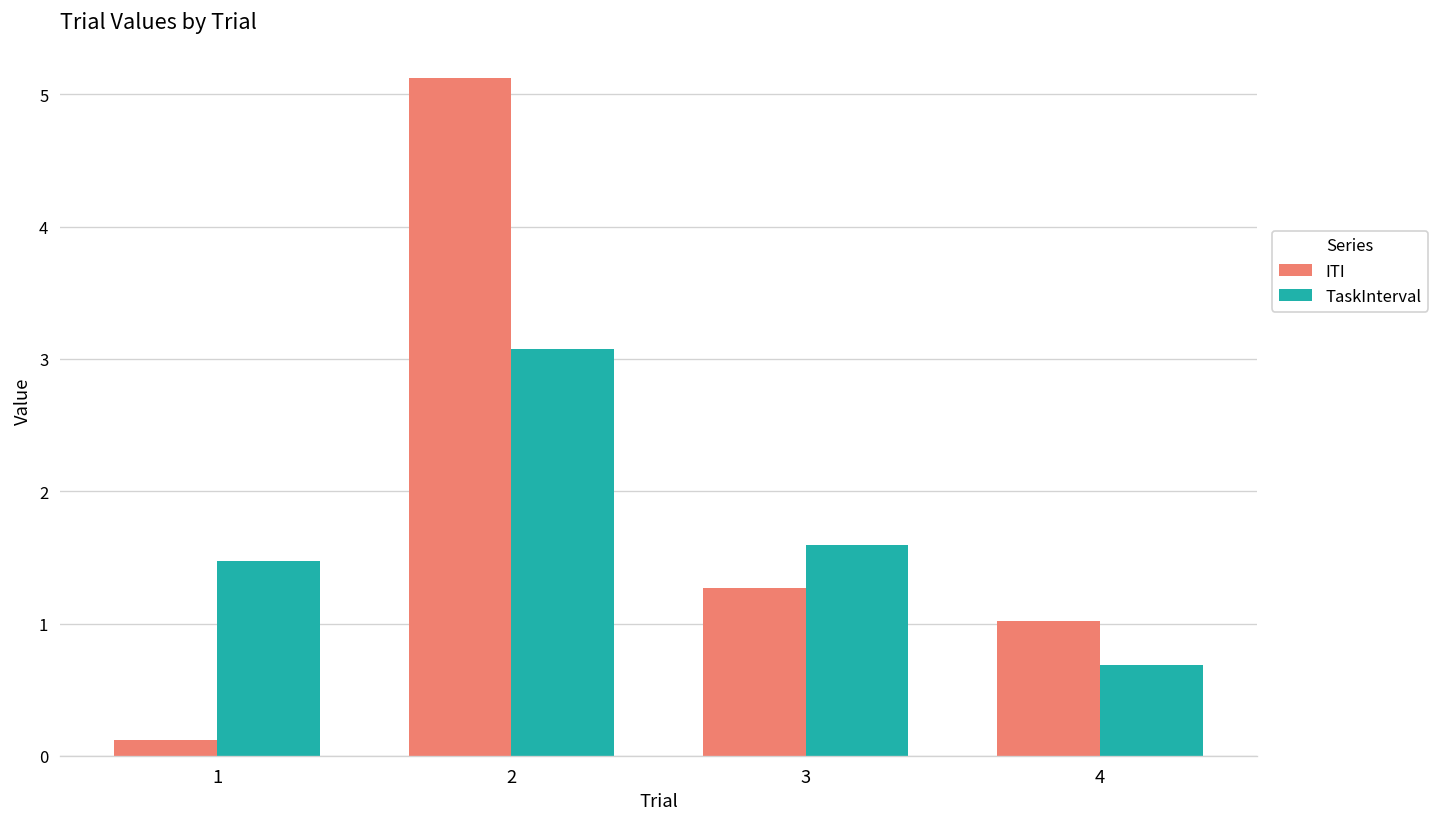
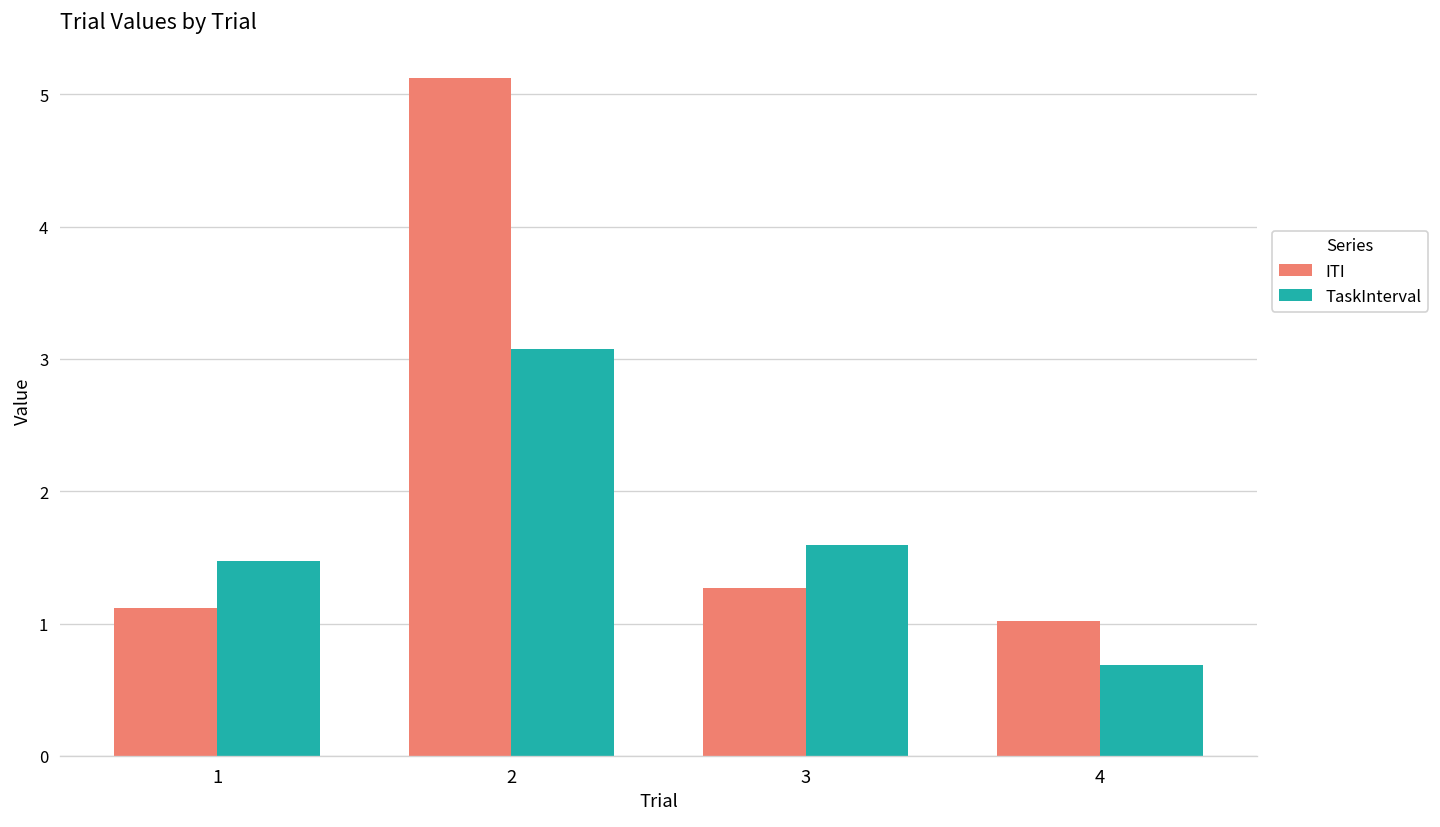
  {
    "ITI": {
-     "1": 0.12,
+     "1": 1.12,
      "2": 5.12,
      "3": 1.27,
      "4": 1.02
    },
    "TaskInterval": {
      "1": 1.47,
      "2": 3.08,
      "3": 1.60,
      "4": 0.69
    }
  }
